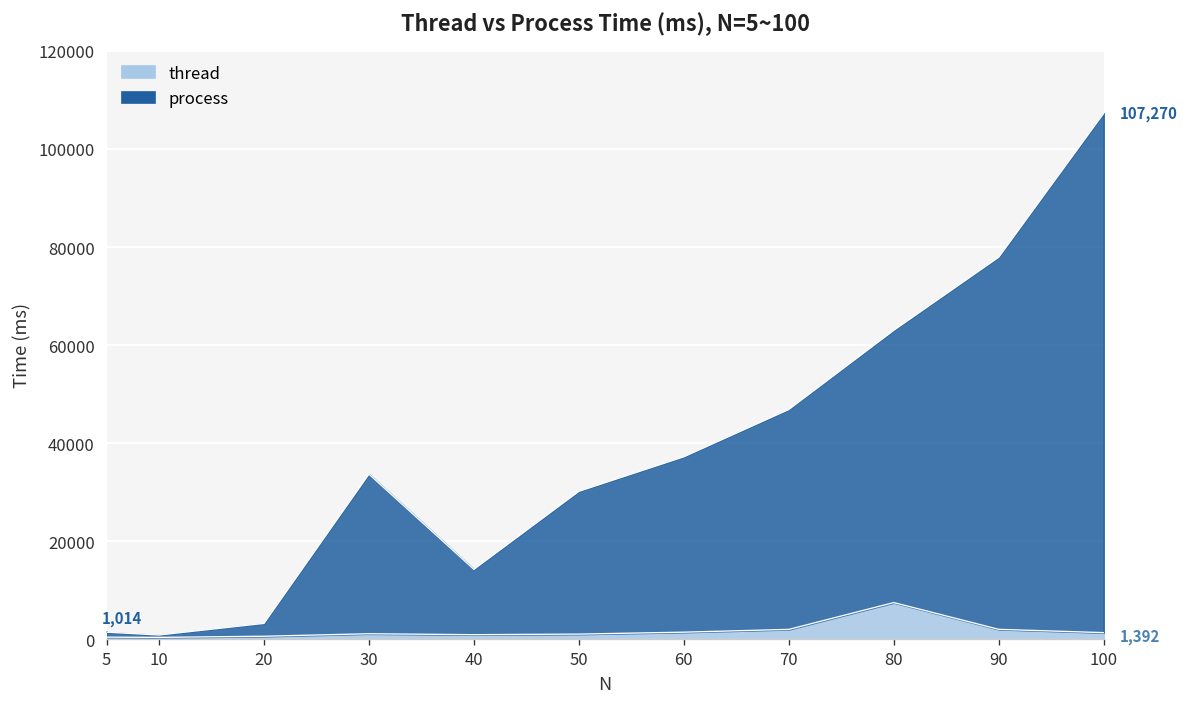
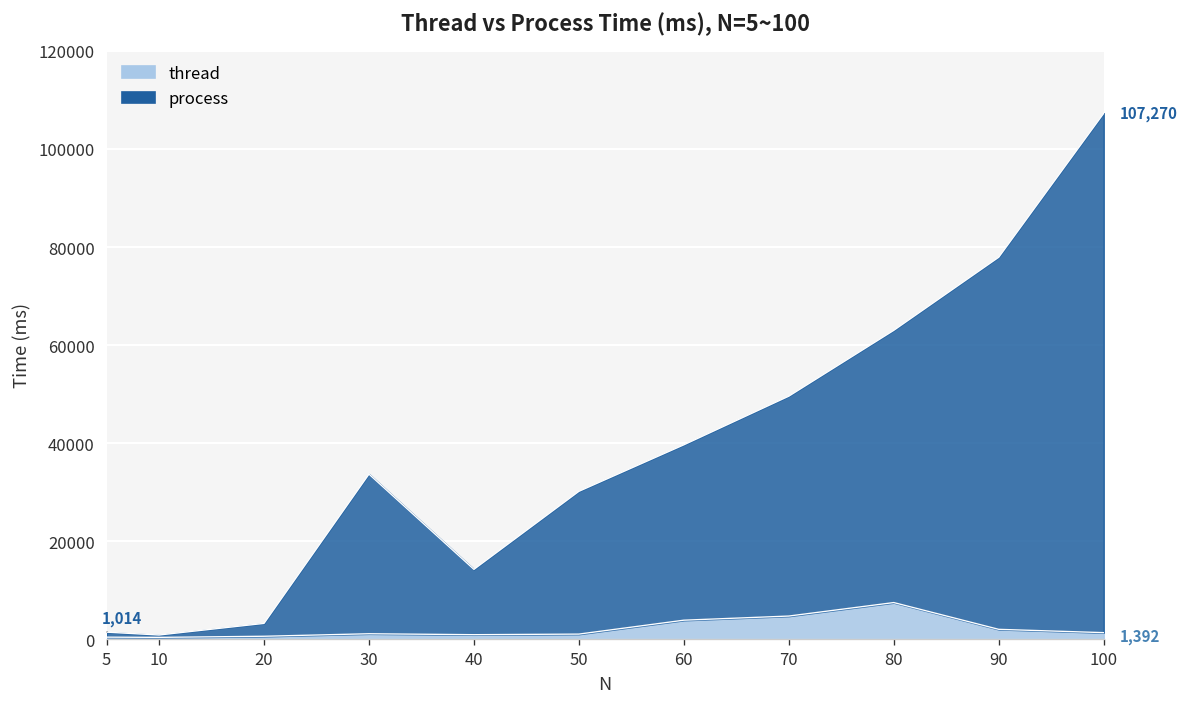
  {
    "thread": {
      "5": "0",
      "20": "1000",
      "30": "1000",
      "40": "1000",
      "50": "1000",
-     "60": "1000",
-     "70": "2000",
+     "60": "4000",
+     "70": "5000",
      "80": "8000",
      "90": "2000"
    },
    "process": {
      "100": "107,270"
    }
  }
